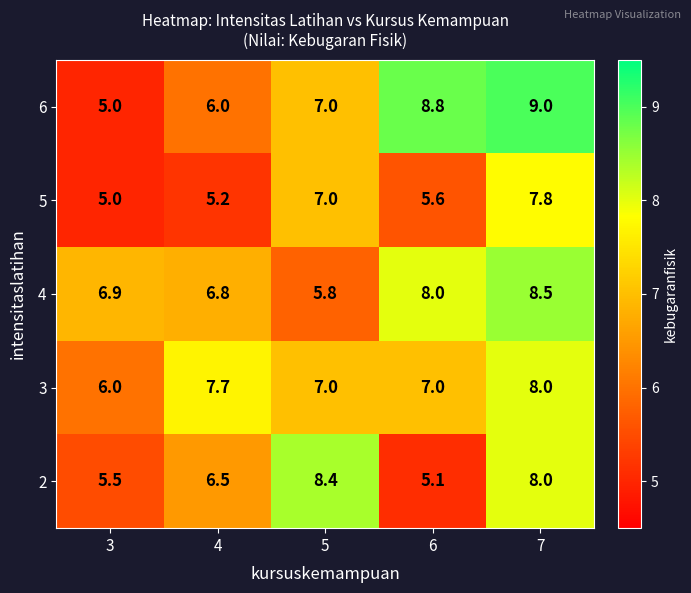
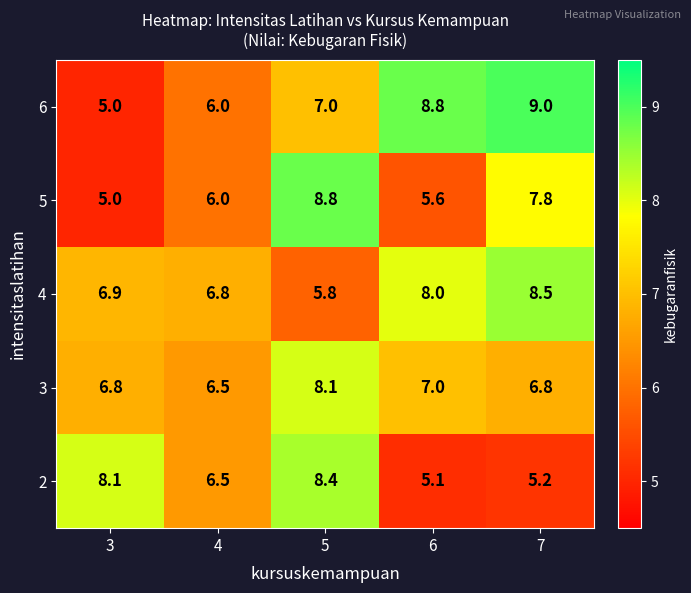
  {
    "6": {
      "3": 5.0,
      "4": 6.0,
      "5": 7.0,
      "6": 8.8,
      "7": 9.0
    },
    "5": {
      "3": 5.0,
-     "4": 5.2,
-     "5": 7.0,
+     "4": 6.0,
+     "5": 8.8,
      "6": 5.6,
      "7": 7.8
    },
    "4": {
      "3": 6.9,
      "4": 6.8,
      "5": 5.8,
      "6": 8.0,
      "7": 8.5
    },
    "3": {
-     "3": 6.0,
-     "4": 7.7,
-     "5": 7.0,
+     "3": 6.8,
+     "4": 6.5,
+     "5": 8.1,
      "6": 7.0,
-     "7": 8.0
+     "7": 6.8
    },
    "2": {
-     "3": 5.5,
+     "3": 8.1,
      "4": 6.5,
      "5": 8.4,
      "6": 5.1,
-     "7": 8.0
+     "7": 5.2
    }
  }
